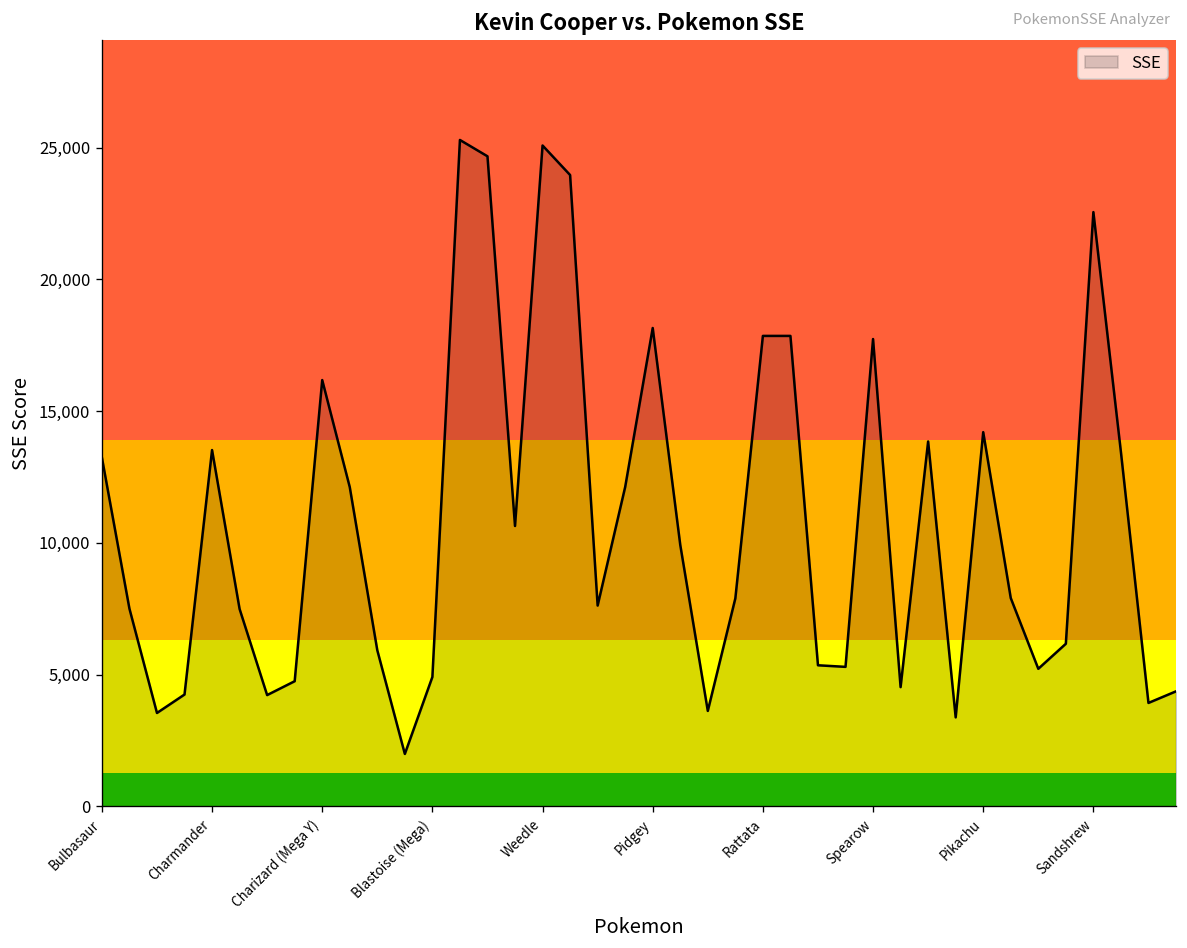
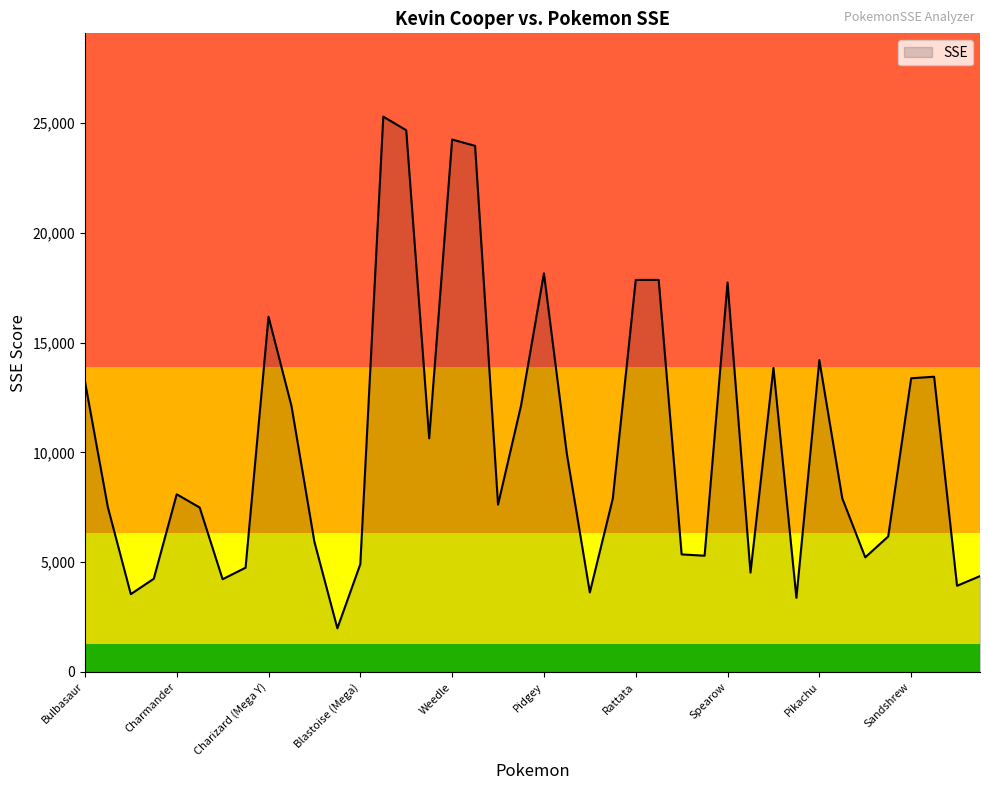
  {
    "Bulbasaur": "13,200",
-   "Charmander": "13,500",
+   "Charmander": "8,100",
    "Charizard (Mega Y)": "16,200",
    "Blastoise (Mega)": "4,900",
-   "Weedle": "25,100",
+   "Weedle": "24,200",
    "Pidgey": "18,200",
    "Rattata": "17,900",
    "Spearow": "17,700",
    "Pikachu": "14,200",
-   "Sandshrew": "22,600"
+   "Sandshrew": "13,400"
  }
